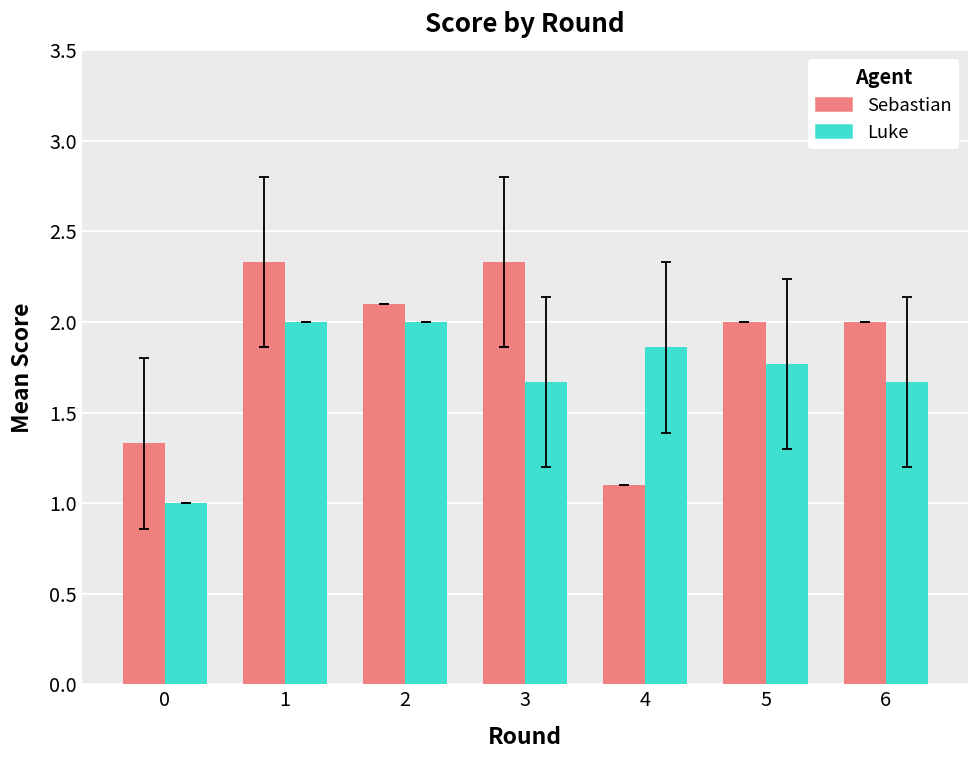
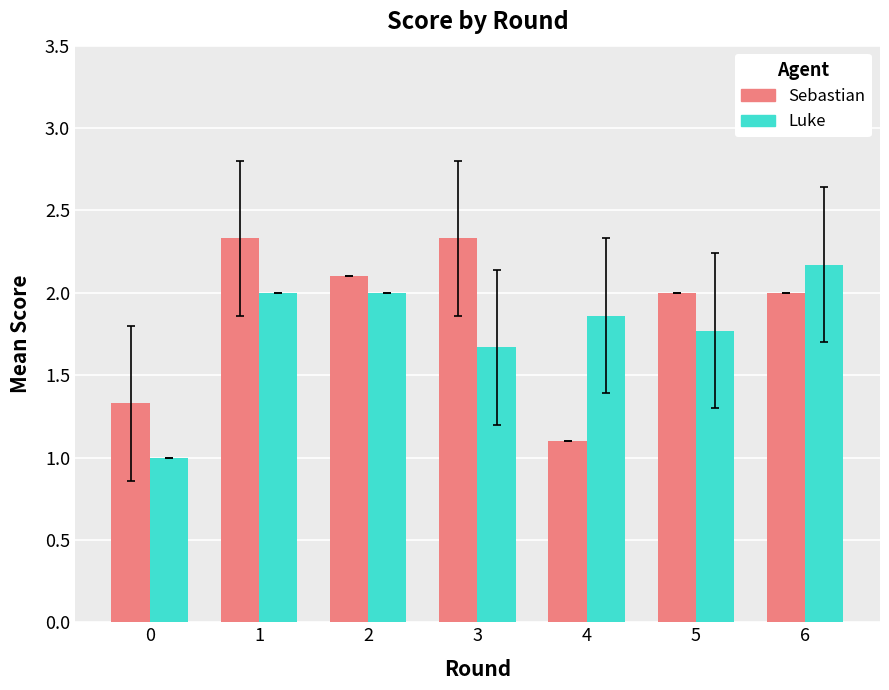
  {
    "Sebastian": {
      "0": 1.33,
      "1": 2.33,
      "2": 2.10,
      "3": 2.33,
      "4": 1.10,
      "5": 2.00,
      "6": 2.00
    },
    "Luke": {
      "0": 1.00,
      "1": 2.00,
      "2": 2.00,
      "3": 1.67,
      "4": 1.86,
      "5": 1.77,
-     "6": 1.67
+     "6": 2.17
    }
  }
